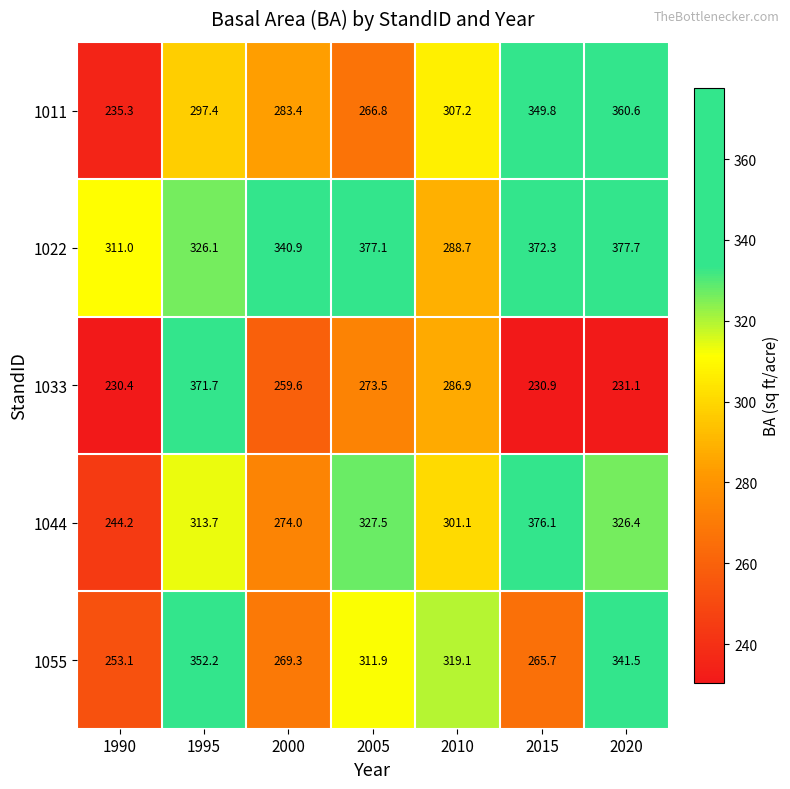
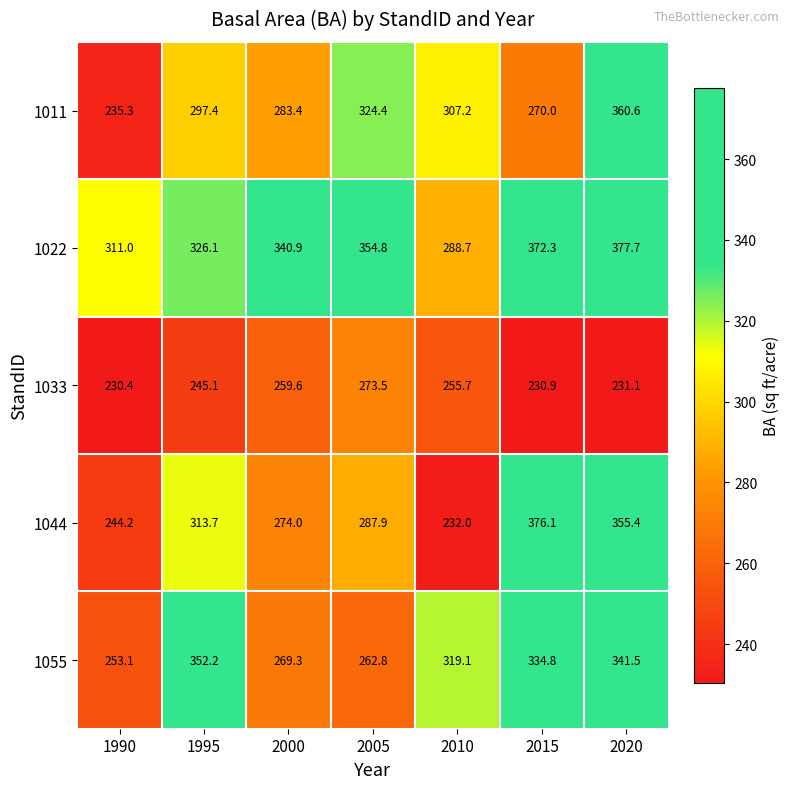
  {
    "1011": {
      "1990": 235.3,
      "1995": 297.4,
      "2000": 283.4,
-     "2005": 266.8,
+     "2005": 324.4,
      "2010": 307.2,
-     "2015": 349.8,
+     "2015": 270.0,
      "2020": 360.6
    },
    "1022": {
      "1990": 311.0,
      "1995": 326.1,
      "2000": 340.9,
-     "2005": 377.1,
+     "2005": 354.8,
      "2010": 288.7,
      "2015": 372.3,
      "2020": 377.7
    },
    "1033": {
      "1990": 230.4,
-     "1995": 371.7,
+     "1995": 245.1,
      "2000": 259.6,
      "2005": 273.5,
-     "2010": 286.9,
+     "2010": 255.7,
      "2015": 230.9,
      "2020": 231.1
    },
    "1044": {
      "1990": 244.2,
      "1995": 313.7,
      "2000": 274.0,
-     "2005": 327.5,
-     "2010": 301.1,
+     "2005": 287.9,
+     "2010": 232.0,
      "2015": 376.1,
-     "2020": 326.4
+     "2020": 355.4
    },
    "1055": {
      "1990": 253.1,
      "1995": 352.2,
      "2000": 269.3,
-     "2005": 311.9,
+     "2005": 262.8,
      "2010": 319.1,
-     "2015": 265.7,
+     "2015": 334.8,
      "2020": 341.5
    }
  }
